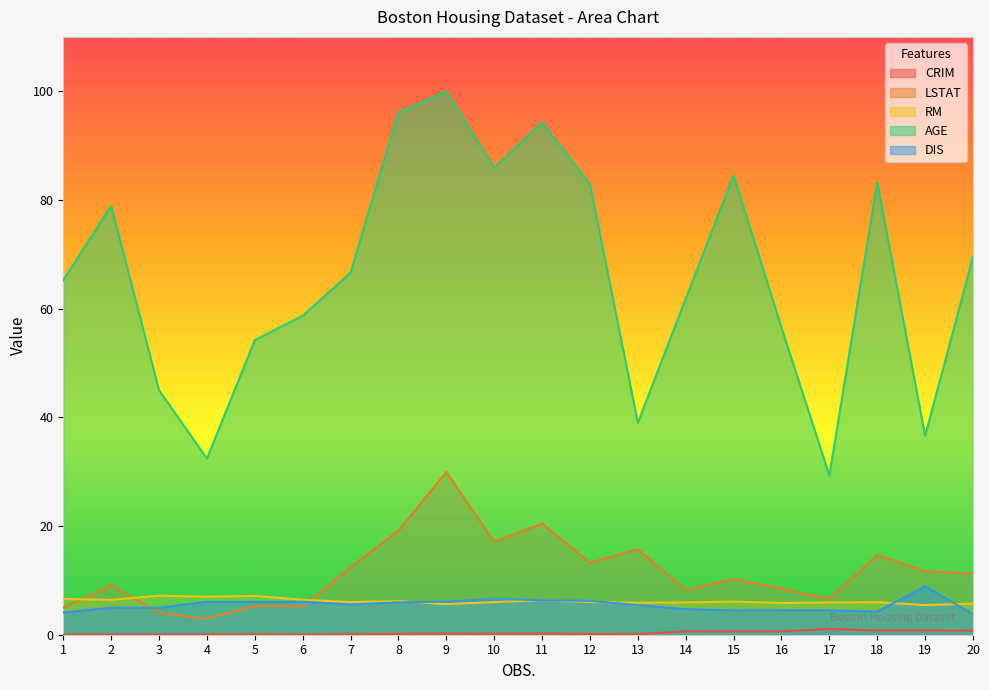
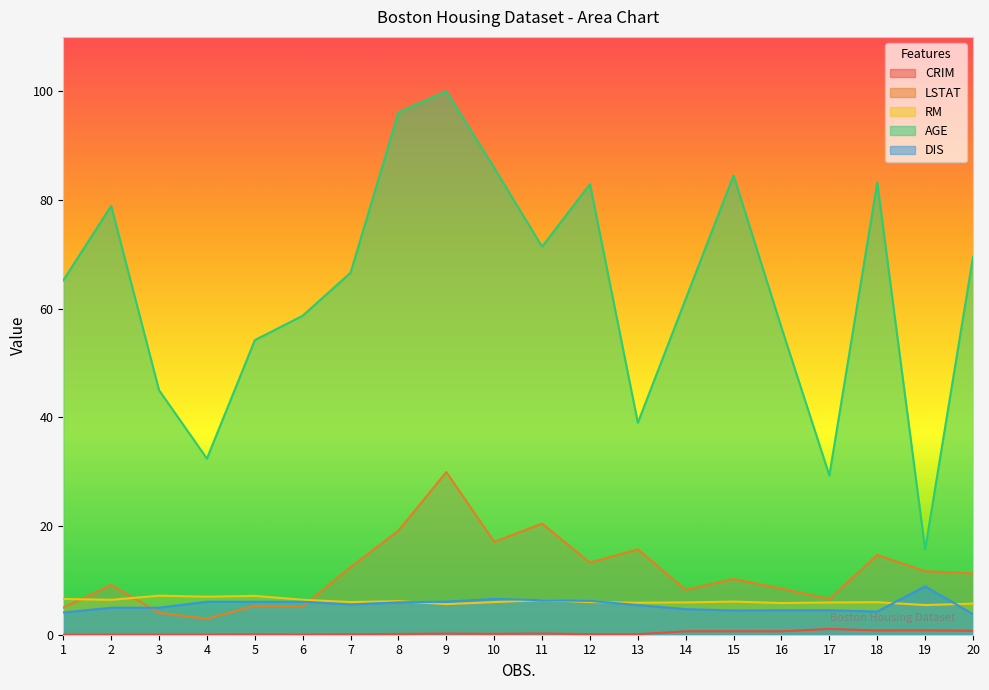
  {
    "AGE": {
      "1": 65,
      "2": 79,
      "3": 45,
      "4": 32,
      "5": 54,
      "6": 59,
      "7": 67,
      "8": 96,
      "9": 100,
      "10": 86,
-     "11": 94,
+     "11": 71,
      "12": 83,
      "13": 39,
      "14": 62,
      "15": 85,
      "16": 57,
      "17": 29,
      "18": 83,
-     "19": 37,
+     "19": 16,
      "20": 70
    },
    "DIS": {
      "1": 4,
      "2": 5,
      "3": 5,
      "4": 6,
      "5": 6,
      "10": 7,
      "14": 5,
      "15": 4,
      "16": 4,
      "17": 4,
      "18": 4,
      "19": 9,
      "20": 4
    }
  }
